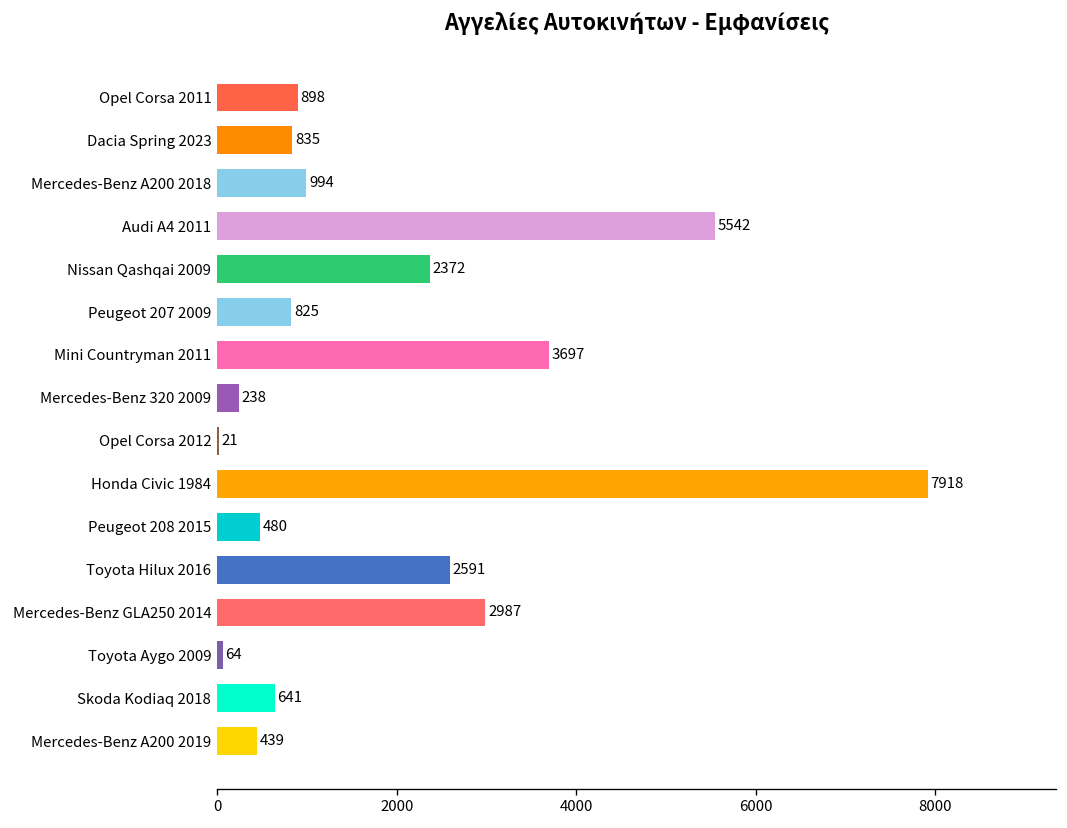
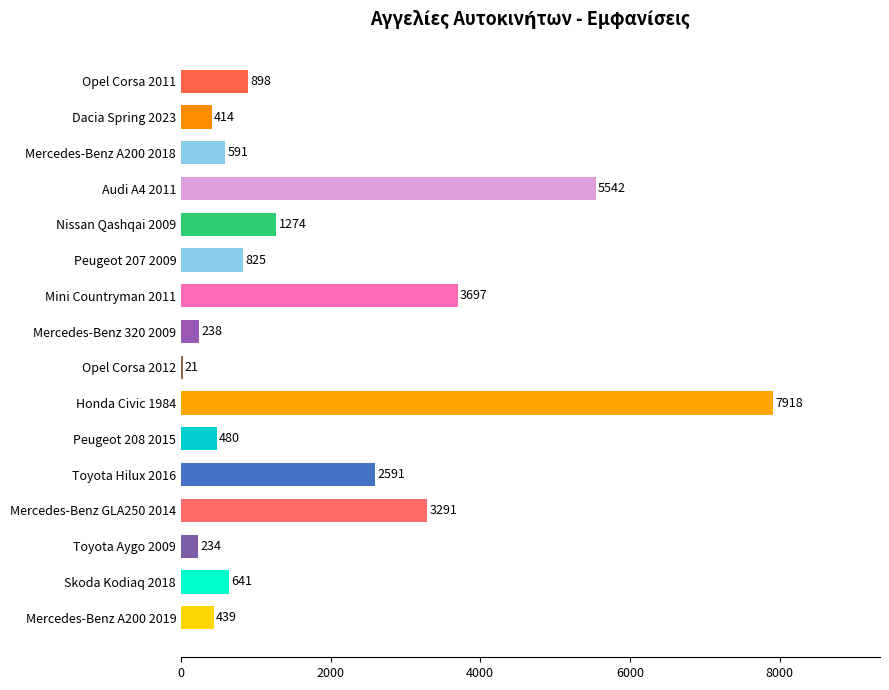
  {
    "Opel Corsa 2011": 898,
-   "Dacia Spring 2023": 835,
-   "Mercedes-Benz A200 2018": 994,
+   "Dacia Spring 2023": 414,
+   "Mercedes-Benz A200 2018": 591,
    "Audi A4 2011": 5542,
-   "Nissan Qashqai 2009": 2372,
+   "Nissan Qashqai 2009": 1274,
    "Peugeot 207 2009": 825,
    "Mini Countryman 2011": 3697,
    "Mercedes-Benz 320 2009": 238,
    "Opel Corsa 2012": 21,
    "Honda Civic 1984": 7918,
    "Peugeot 208 2015": 480,
    "Toyota Hilux 2016": 2591,
-   "Mercedes-Benz GLA250 2014": 2987,
-   "Toyota Aygo 2009": 64,
+   "Mercedes-Benz GLA250 2014": 3291,
+   "Toyota Aygo 2009": 234,
    "Skoda Kodiaq 2018": 641,
    "Mercedes-Benz A200 2019": 439
  }
